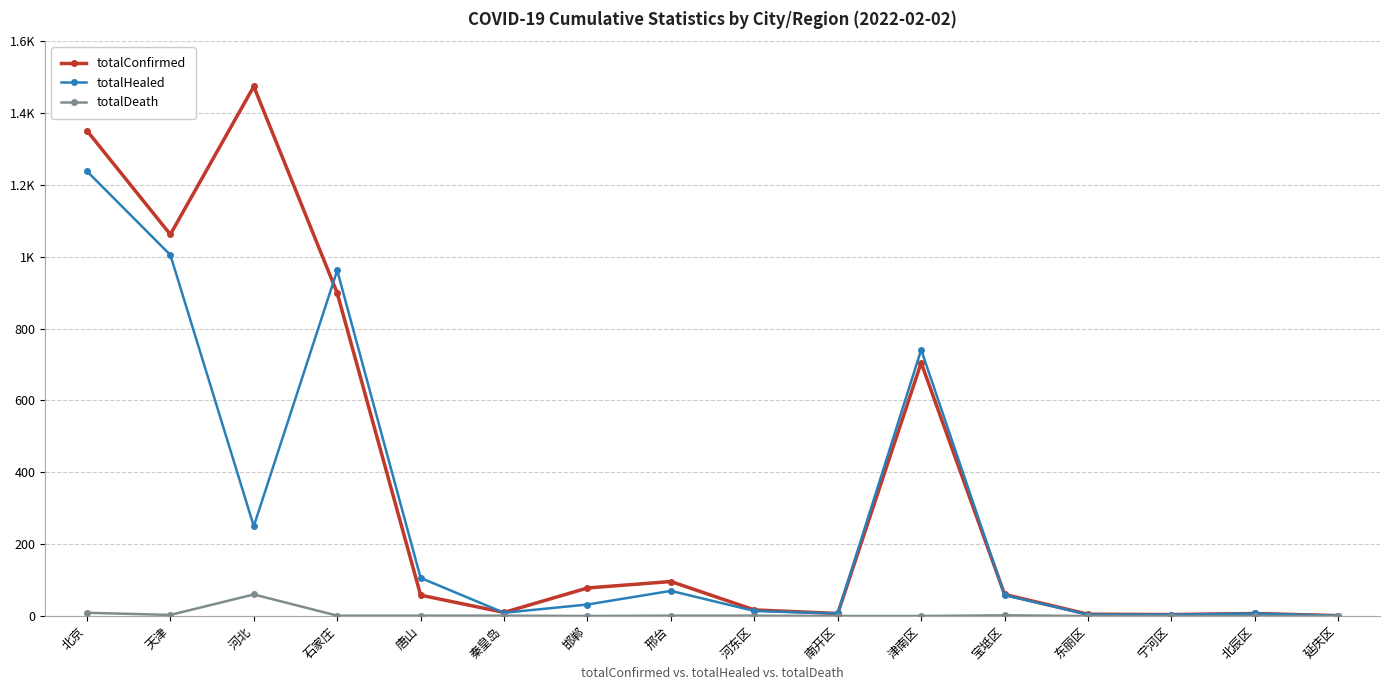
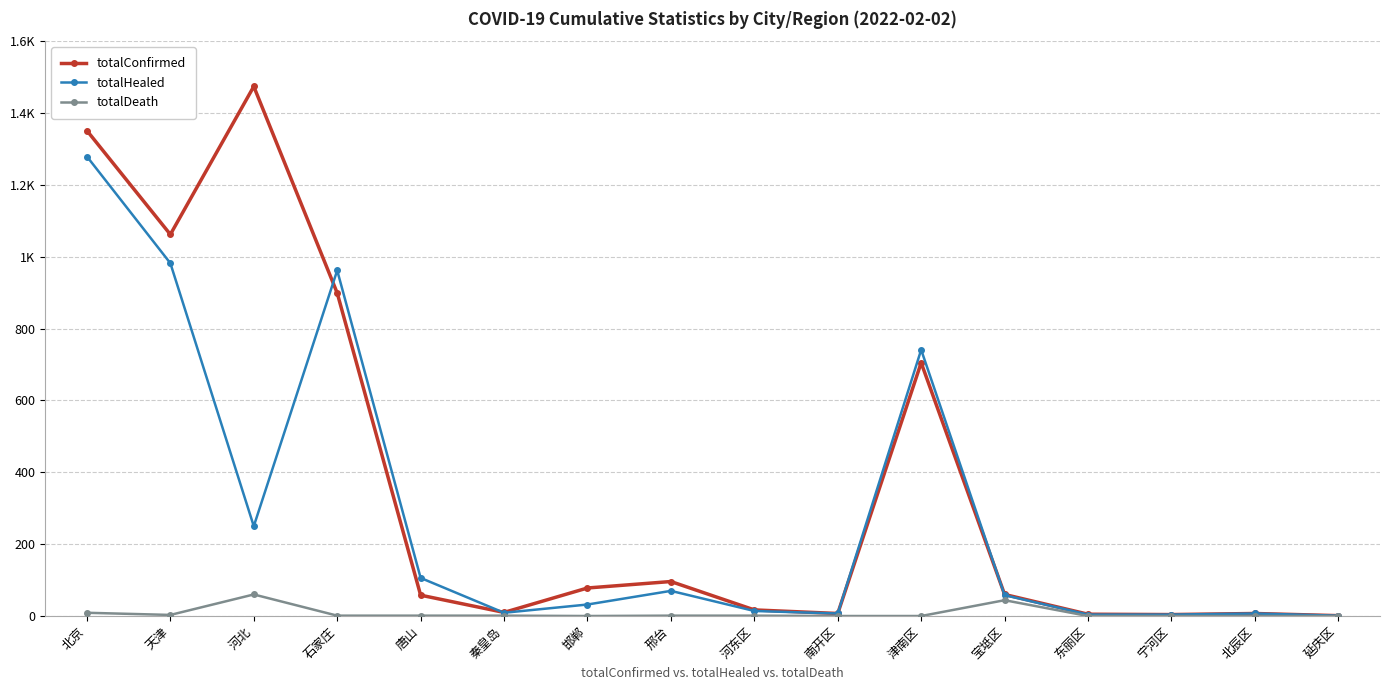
  {
    "totalConfirmed": {
      "北京": 1350,
      "天津": 1060,
      "河北": 1470,
      "石家庄": 900,
      "唐山": 60,
      "邯郸": 80,
      "邢台": 100,
      "津南区": 710
    },
    "totalHealed": {
-     "北京": 1240,
-     "天津": 1010,
+     "北京": 1280,
+     "天津": 980,
      "河北": 250,
      "石家庄": 960,
      "唐山": 110,
      "邯郸": 30,
      "邢台": 70,
      "津南区": 740
    },
    "totalDeath": {
      "北京": 10,
      "天津": 0,
      "河北": 60,
      "石家庄": 0,
      "唐山": 0,
      "秦皇岛": 0,
      "邯郸": 0,
      "邢台": 0,
      "河东区": 0,
      "津南区": 0,
-     "宝坻区": 0
+     "宝坻区": 40
    }
  }
